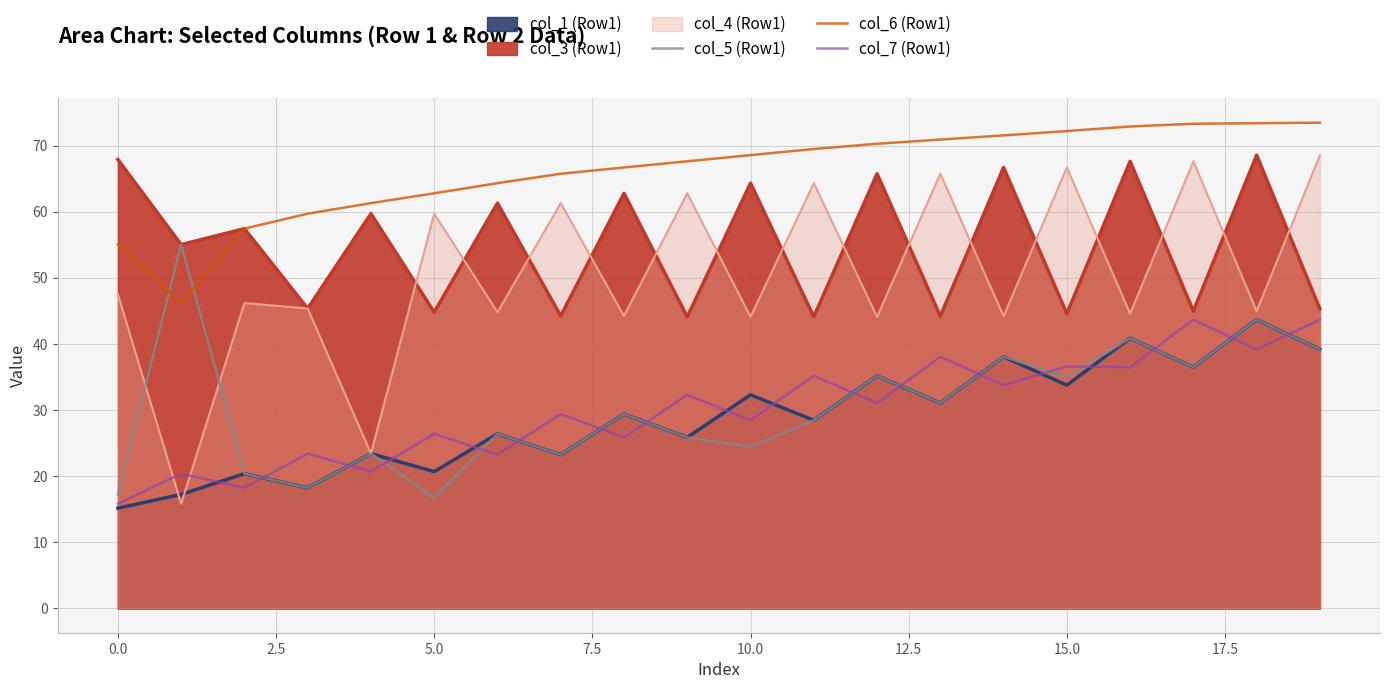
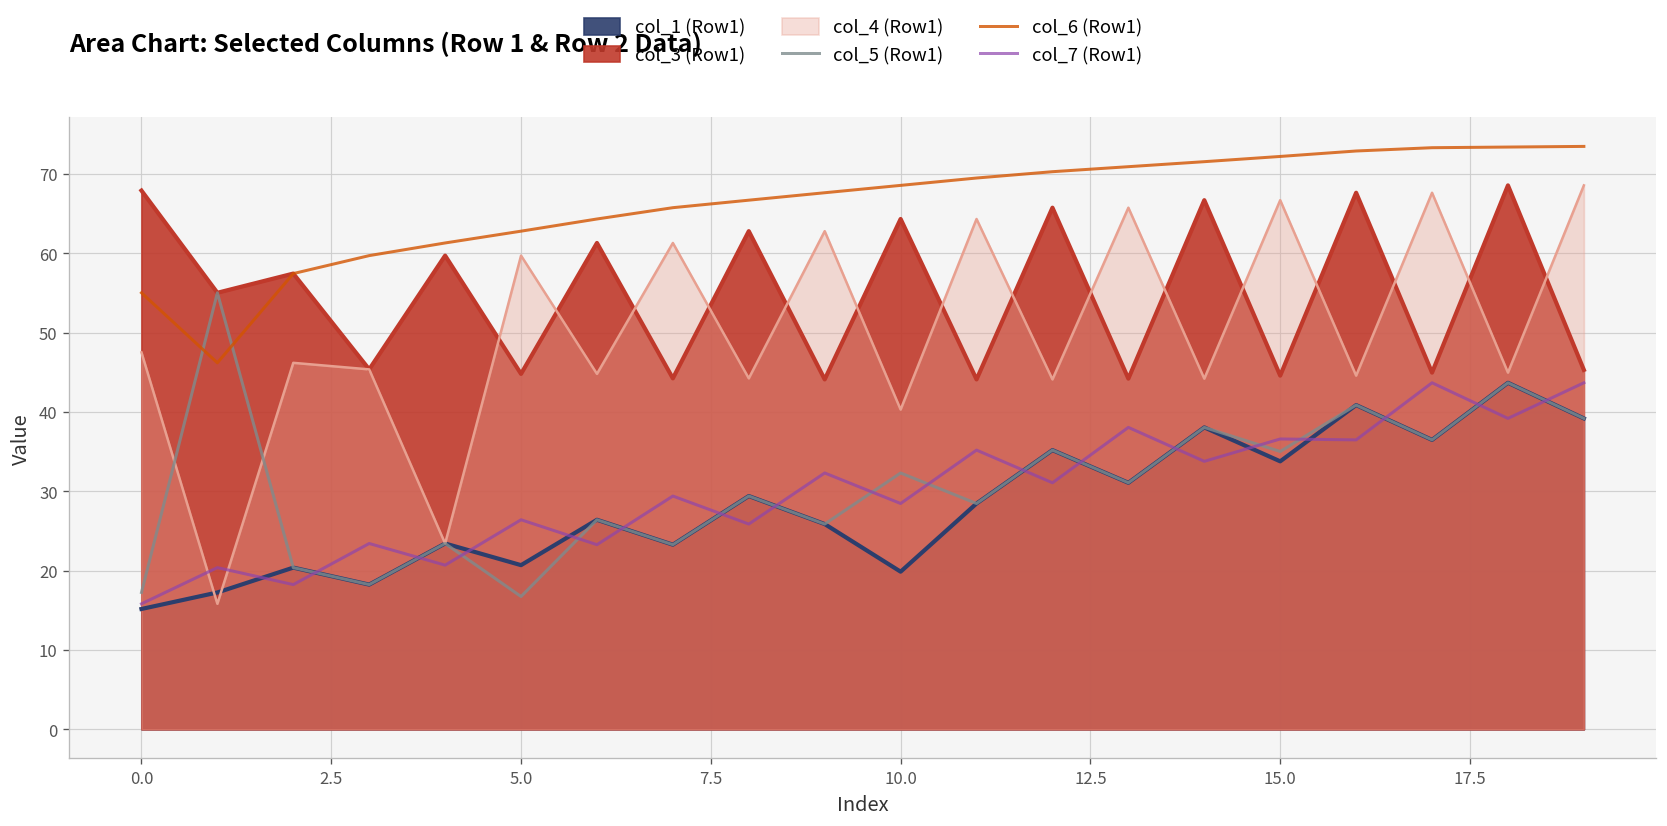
  {
    "col_1 (Row1)": {
      "0.0": 15,
      "5.0": 21,
-     "10.0": 32,
+     "10.0": 20,
      "15.0": 34
    },
    "col_4 (Row1)": {
      "0.0": 48,
      "5.0": 60,
-     "10.0": 44,
+     "10.0": 40,
      "15.0": 67
    },
    "col_5 (Row1)": {
      "0.0": 17,
      "5.0": 17,
-     "10.0": 24,
+     "10.0": 32,
      "15.0": 35
    },
    "col_7 (Row1)": {
      "0.0": 16,
      "5.0": 26,
      "10.0": 28,
      "15.0": 37
    }
  }
